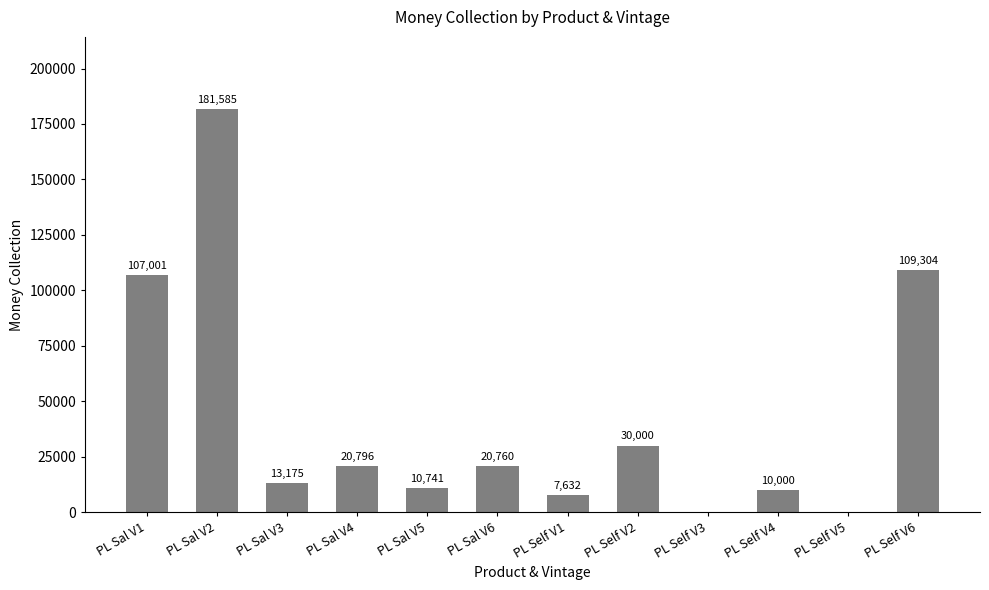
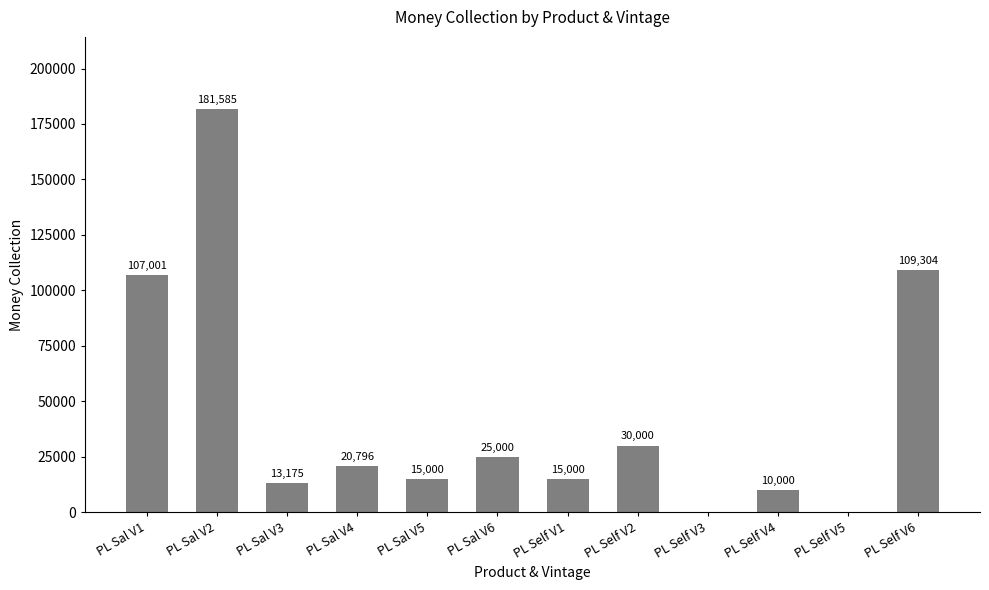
  {
    "PL Sal V1": "107,001",
    "PL Sal V2": "181,585",
    "PL Sal V3": "13,175",
    "PL Sal V4": "20,796",
-   "PL Sal V5": "10,741",
-   "PL Sal V6": "20,760",
-   "PL Self V1": "7,632",
+   "PL Sal V5": "15,000",
+   "PL Sal V6": "25,000",
+   "PL Self V1": "15,000",
    "PL Self V2": "30,000",
    "PL Self V4": "10,000",
    "PL Self V6": "109,304"
  }
